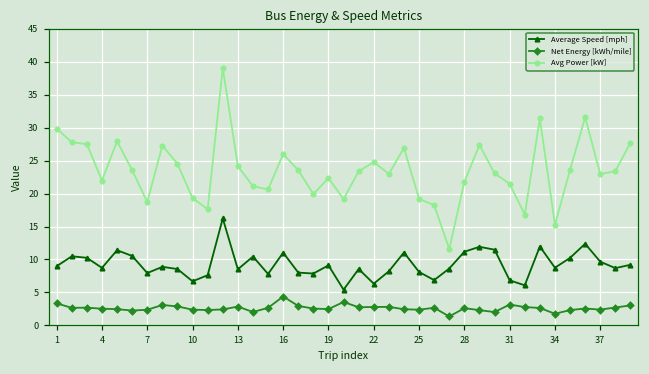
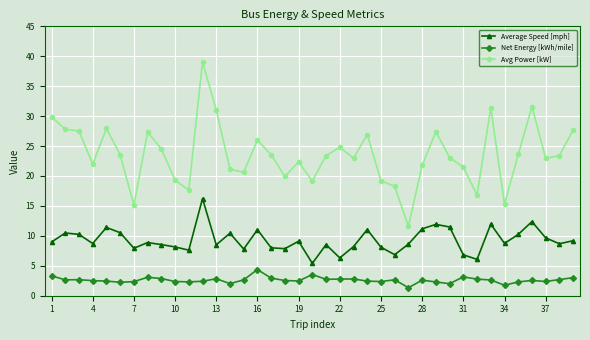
  {
    "Average Speed [mph]": {
      "1": 9,
      "4": 9,
      "7": 8,
-     "10": 7,
+     "10": 8,
      "13": 9,
      "16": 11,
      "19": 9,
      "22": 6,
      "25": 8,
      "28": 11,
      "31": 7,
      "34": 9,
      "37": 10
    },
    "Net Energy [kWh/mile]": {
      "1": 3,
      "4": 3,
      "7": 2,
      "10": 2,
      "13": 3,
      "16": 4,
      "19": 2,
      "22": 3,
      "25": 2,
      "28": 3,
      "31": 3,
      "34": 2,
      "37": 2
    },
    "Avg Power [kW]": {
      "1": 30,
      "4": 22,
-     "7": 19,
+     "7": 15,
      "10": 19,
-     "13": 24,
+     "13": 31,
      "16": 26,
      "19": 22,
      "22": 25,
      "25": 19,
      "28": 22,
      "31": 21,
      "34": 15,
      "37": 23
    }
  }
